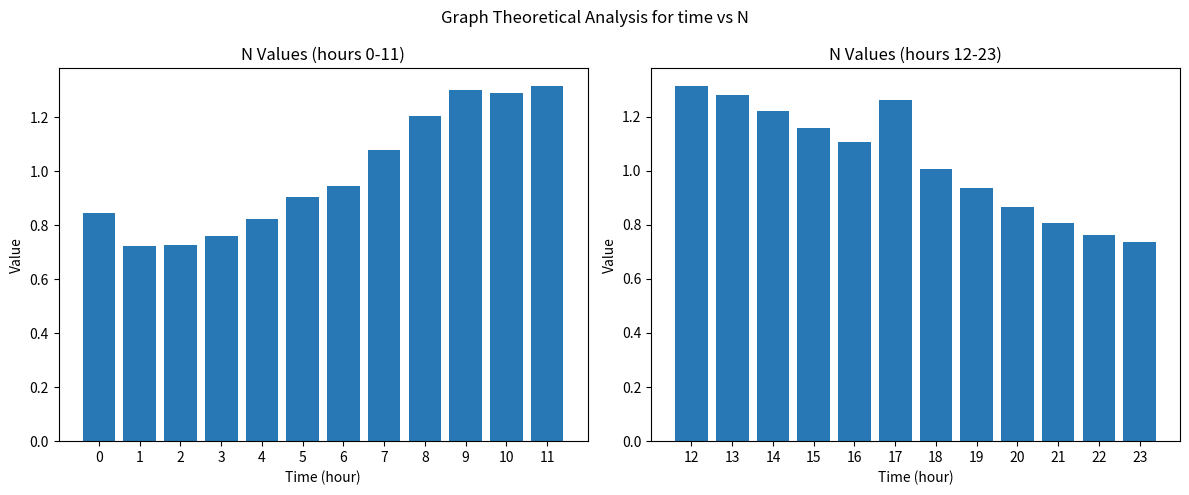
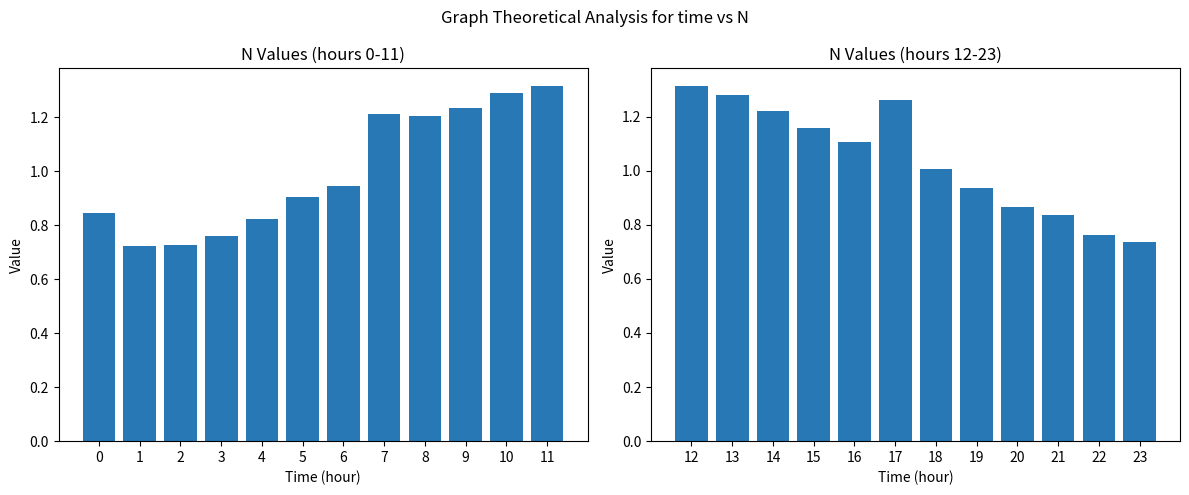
  {
    "N Values (hours 0-11)": {
      "0": 0.85,
      "1": 0.72,
      "2": 0.73,
      "3": 0.76,
      "4": 0.82,
      "5": 0.90,
      "6": 0.94,
-     "7": 1.08,
+     "7": 1.21,
      "8": 1.21,
-     "9": 1.30,
+     "9": 1.24,
      "10": 1.29,
      "11": 1.32
    },
    "N Values (hours 12-23)": {
      "12": 1.31,
      "13": 1.28,
      "14": 1.22,
      "15": 1.16,
      "16": 1.10,
      "17": 1.26,
      "18": 1.01,
      "19": 0.94,
      "20": 0.86,
-     "21": 0.80,
+     "21": 0.84,
      "22": 0.76,
      "23": 0.74
    }
  }
